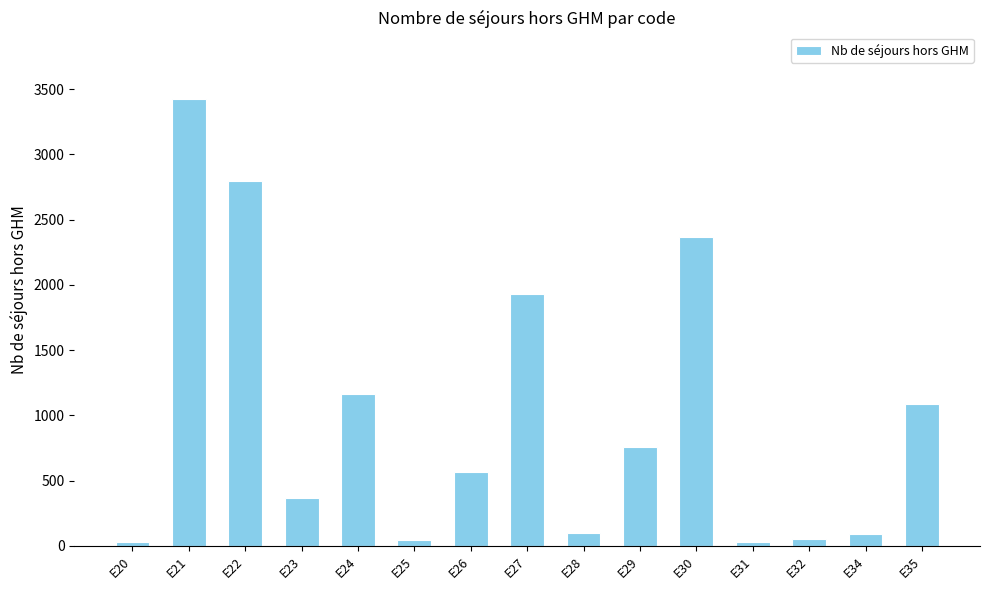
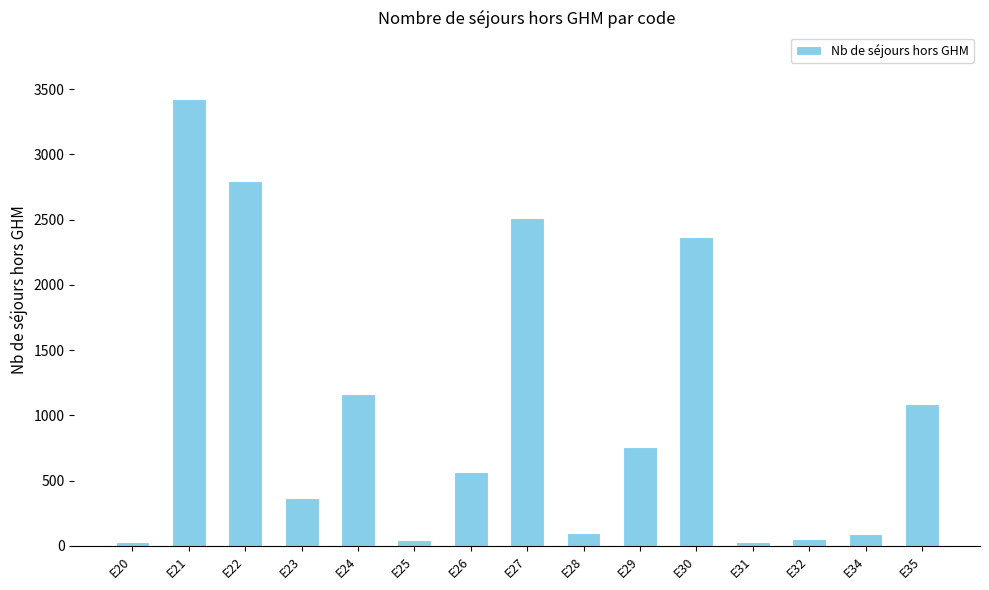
  {
    "E20": 30,
    "E21": 3420,
    "E22": 2800,
    "E23": 370,
    "E24": 1160,
    "E25": 50,
    "E26": 570,
-   "E27": 1930,
+   "E27": 2520,
    "E28": 100,
    "E29": 760,
    "E30": 2370,
    "E31": 30,
    "E32": 60,
    "E34": 100,
    "E35": 1090
  }
